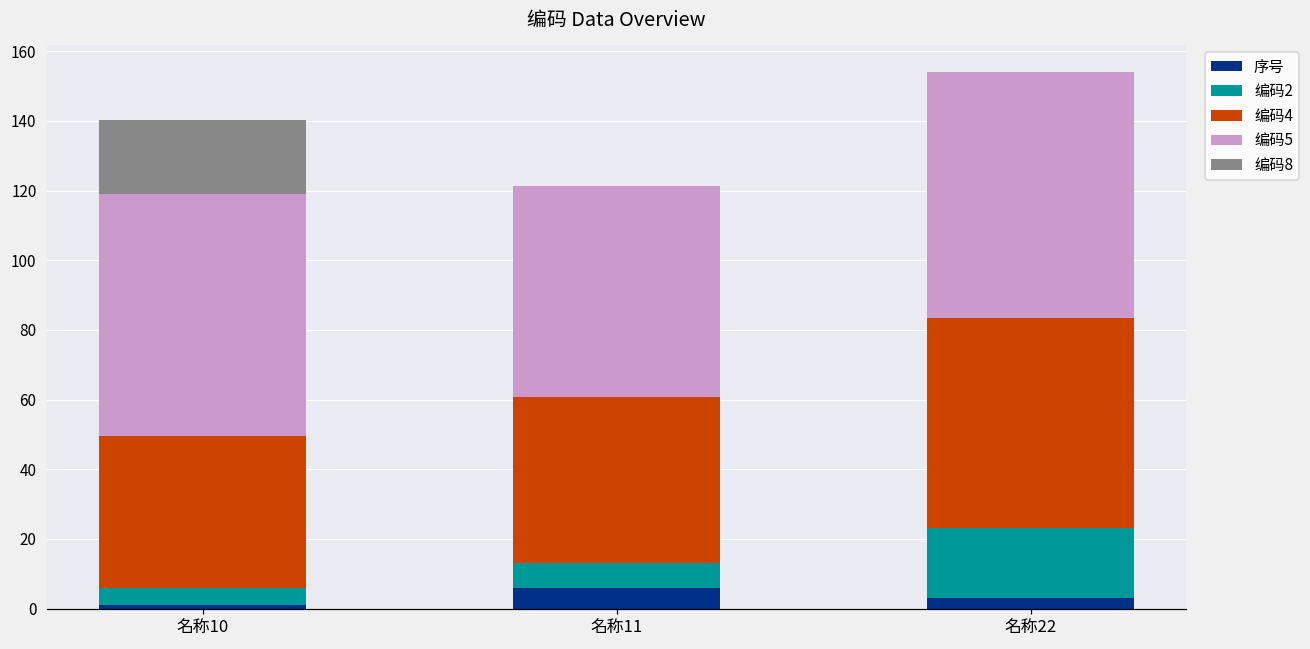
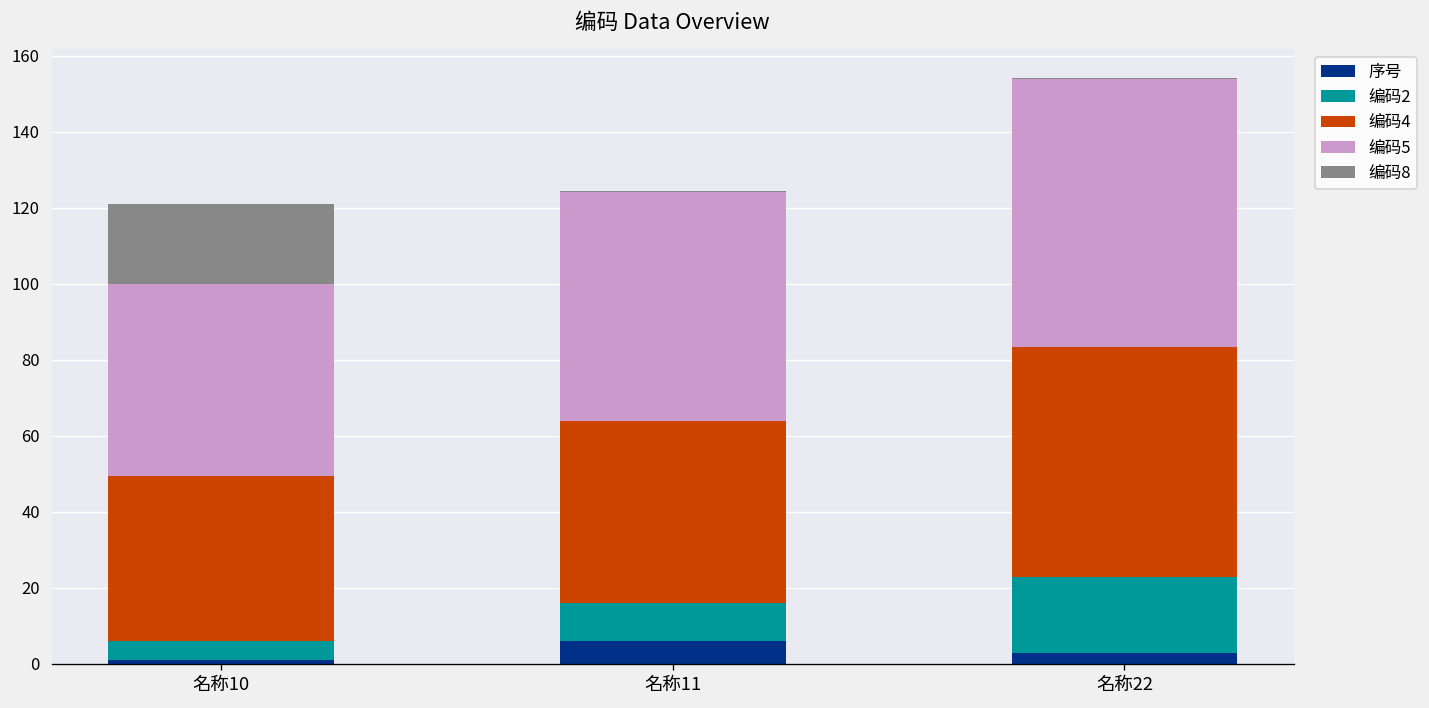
  {
    "序号": {
      "名称10": 1,
      "名称11": 6,
      "名称22": 3
    },
    "编码2": {
      "名称10": 5,
-     "名称11": 7,
+     "名称11": 10,
      "名称22": 20
    },
    "编码4": {
      "名称10": 43,
      "名称11": 48,
      "名称22": 60
    },
    "编码5": {
-     "名称10": 70,
+     "名称10": 51,
      "名称11": 61,
      "名称22": 71
    },
    "编码8": {
      "名称10": 21
    }
  }
